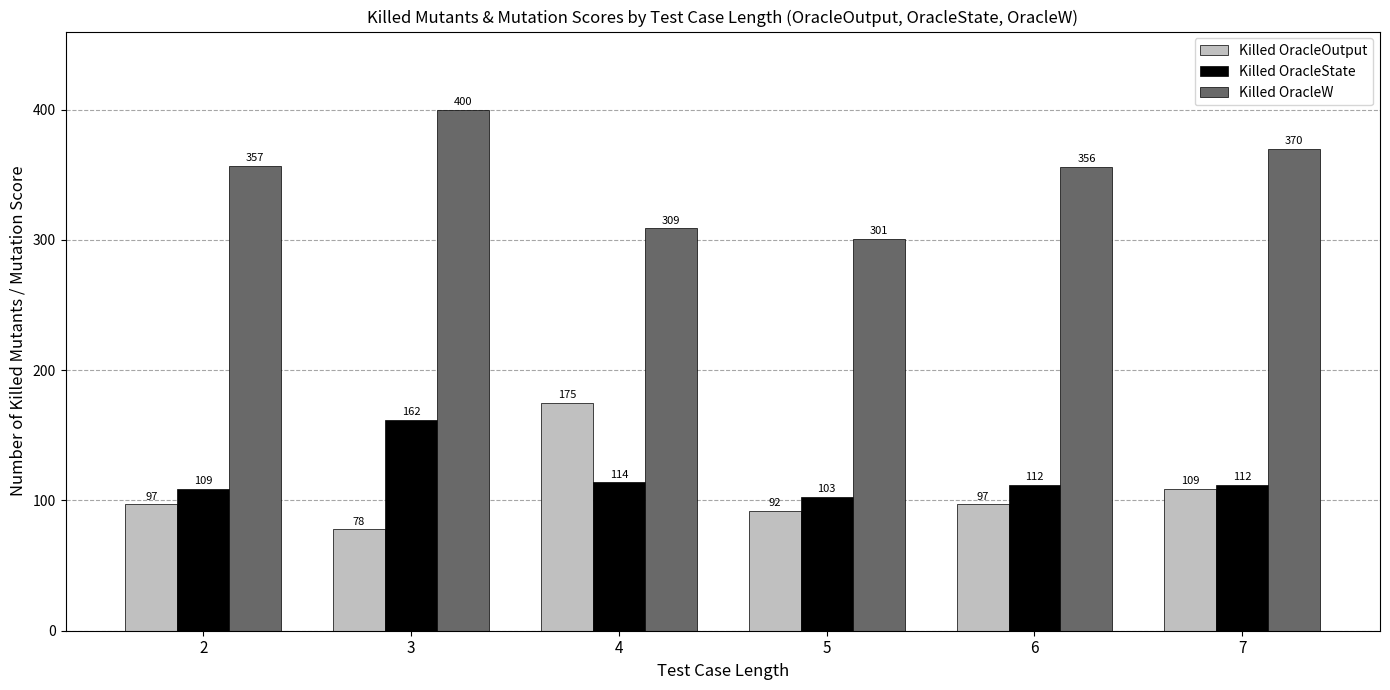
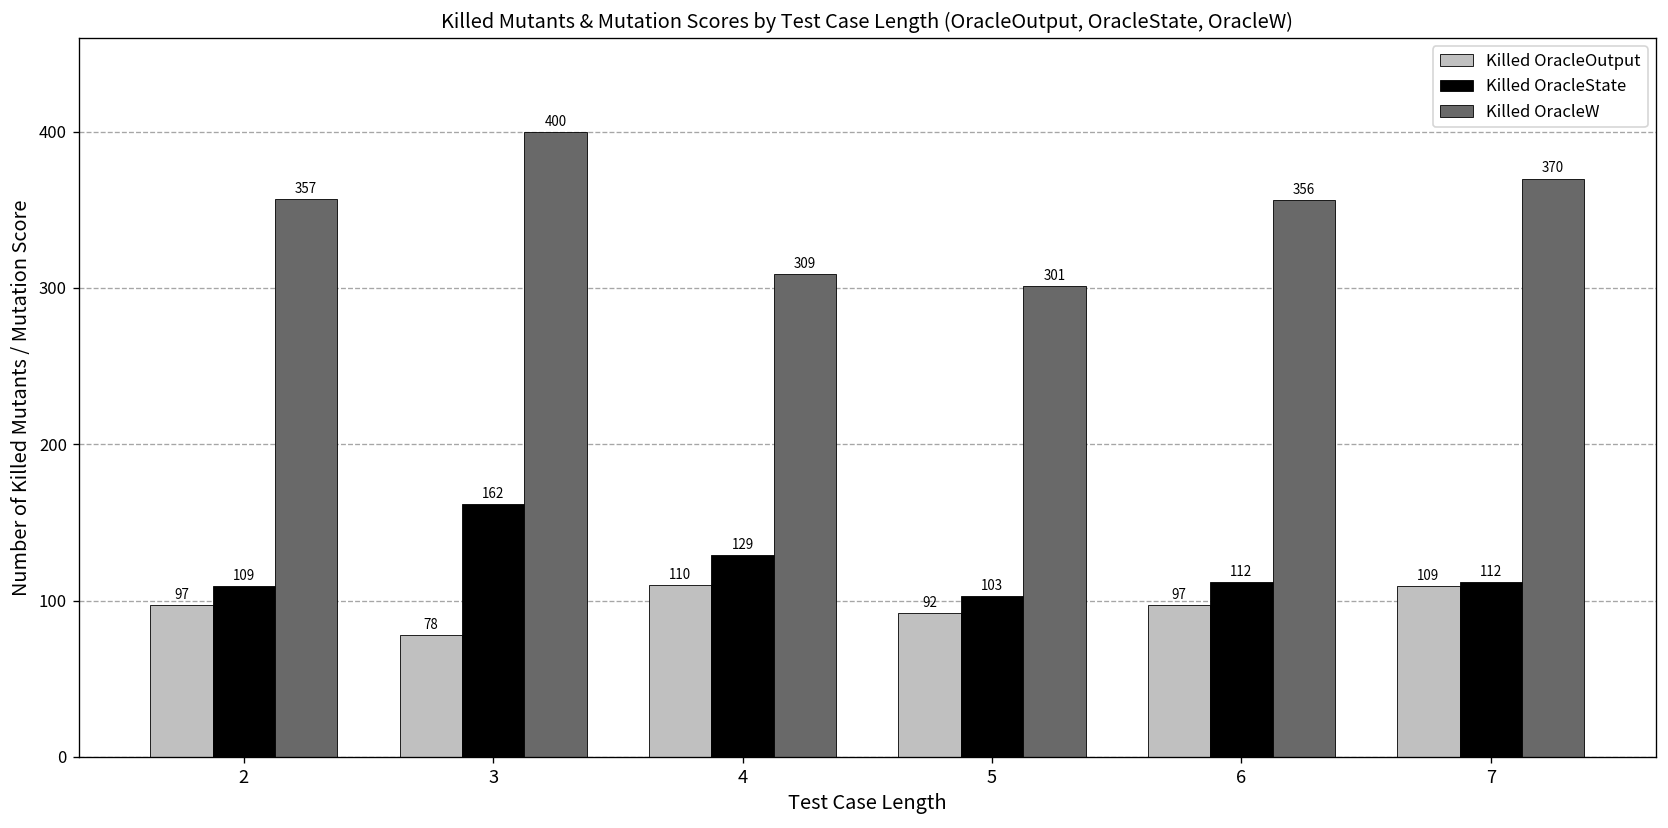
  {
    "Killed OracleOutput": {
      "2": 97,
      "3": 78,
-     "4": 175,
+     "4": 110,
      "5": 92,
      "6": 97,
      "7": 109
    },
    "Killed OracleState": {
      "2": 109,
      "3": 162,
-     "4": 114,
+     "4": 129,
      "5": 103,
      "6": 112,
      "7": 112
    },
    "Killed OracleW": {
      "2": 357,
      "3": 400,
      "4": 309,
      "5": 301,
      "6": 356,
      "7": 370
    }
  }
